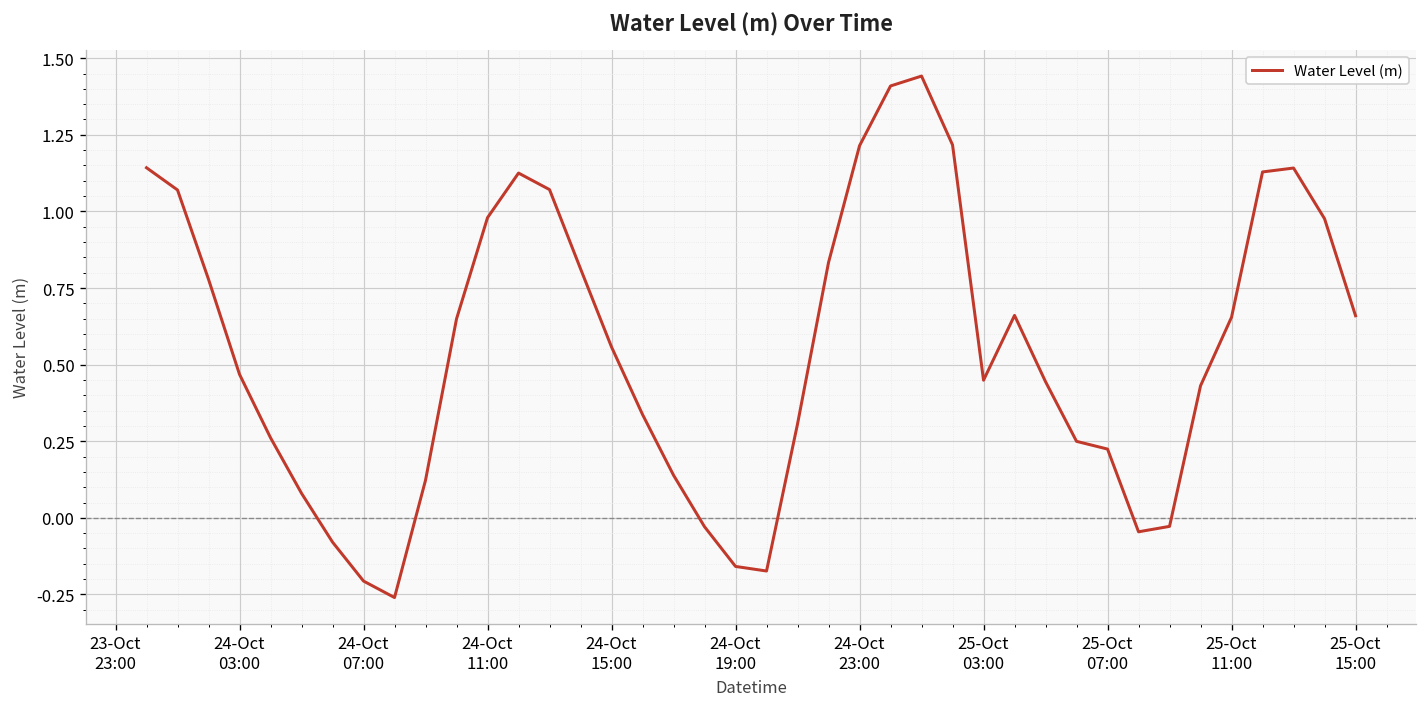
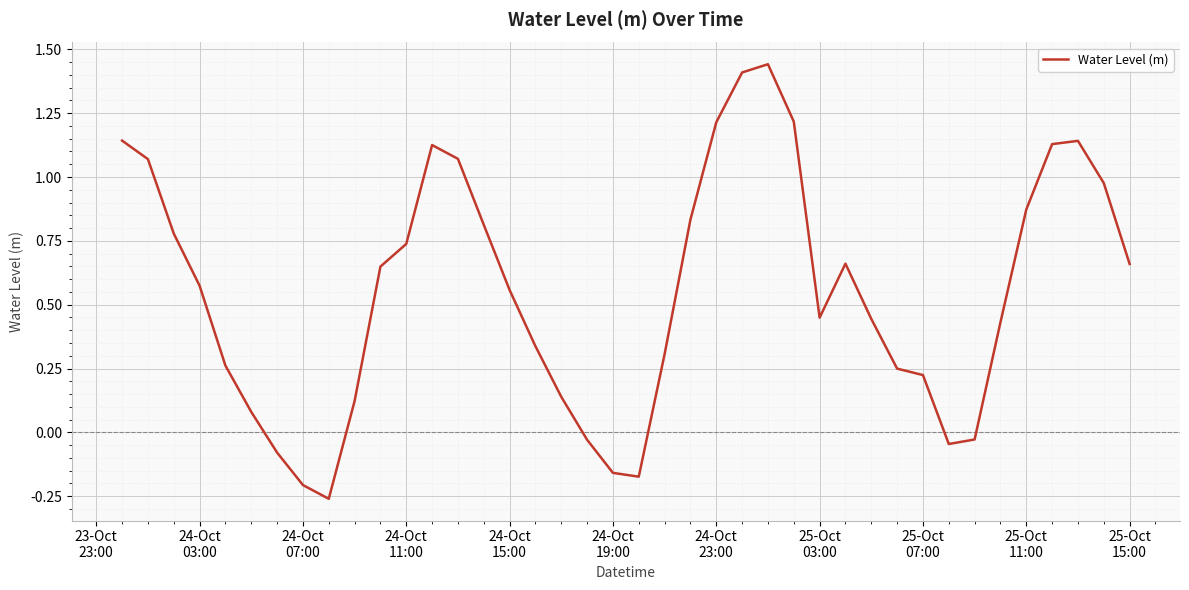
  {
-   "24-Oct 03:00": 0.47,
+   "24-Oct 03:00": 0.57,
    "24-Oct 07:00": -0.21,
-   "24-Oct 11:00": 0.98,
+   "24-Oct 11:00": 0.74,
    "24-Oct 15:00": 0.56,
    "24-Oct 19:00": -0.16,
    "24-Oct 23:00": 1.21,
    "25-Oct 03:00": 0.45,
    "25-Oct 07:00": 0.22,
-   "25-Oct 11:00": 0.65,
+   "25-Oct 11:00": 0.87,
    "25-Oct 15:00": 0.66
  }
